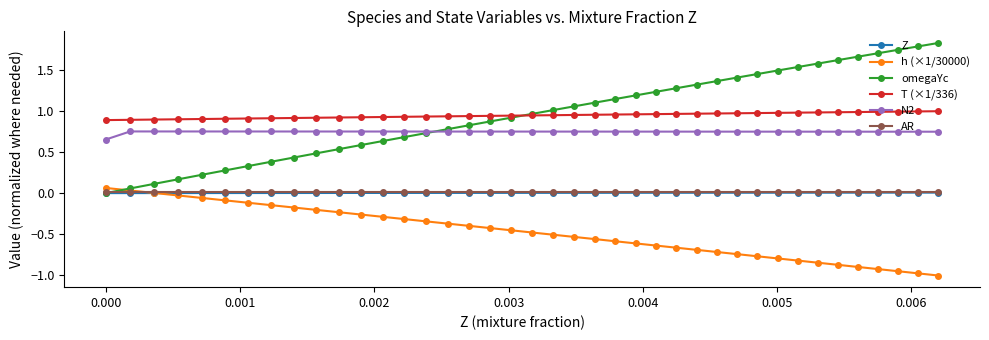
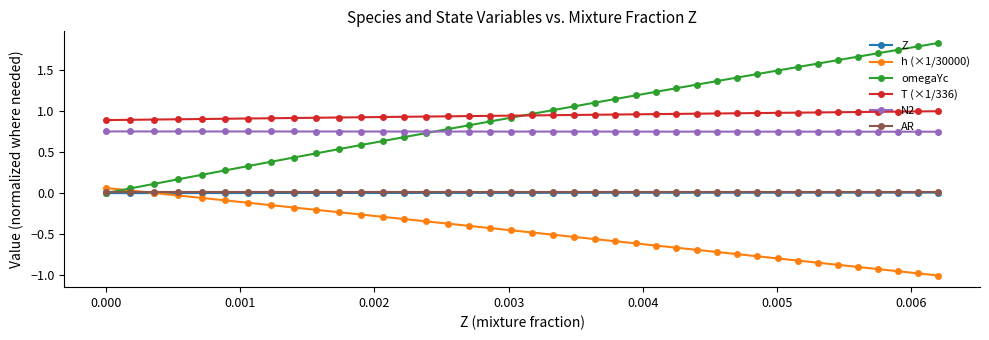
  {
    "h (×1/30000)": {
      "0.000": 0.1
    },
    "T (×1/336)": {
      "0.000": 0.9
    },
    "N2": {
-     "0.000": 0.7
+     "0.000": 0.8
    }
  }
